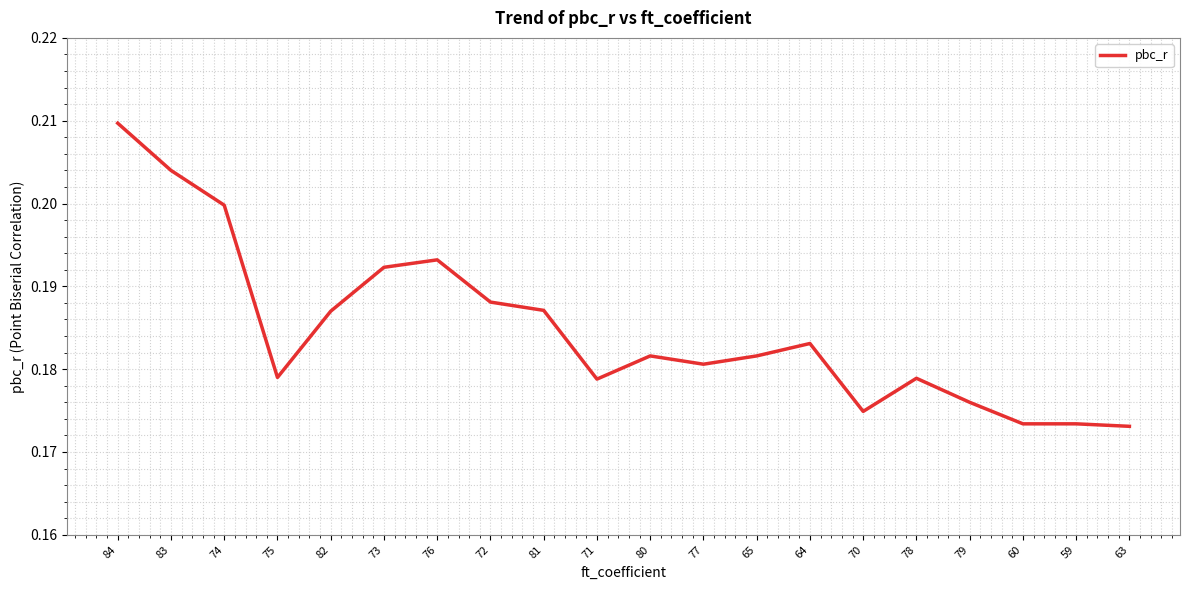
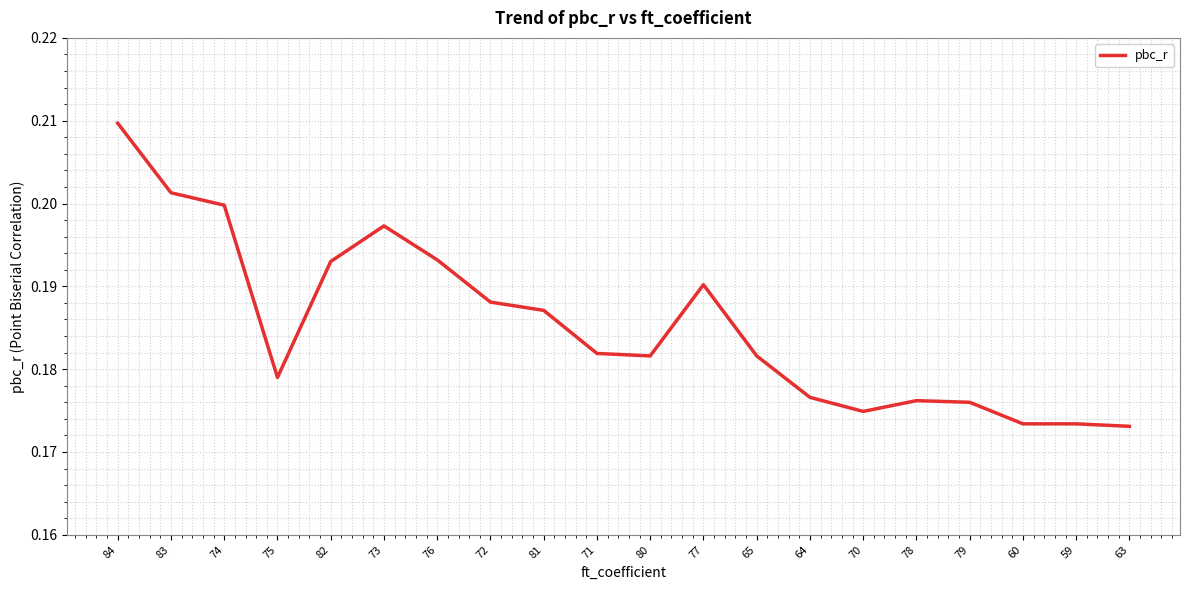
  {
    "84": 0.210,
-   "83": 0.204,
+   "83": 0.201,
    "74": 0.200,
    "75": 0.179,
-   "82": 0.187,
-   "73": 0.192,
+   "82": 0.193,
+   "73": 0.197,
    "76": 0.193,
    "72": 0.188,
    "81": 0.187,
-   "71": 0.179,
+   "71": 0.182,
    "80": 0.182,
-   "77": 0.181,
+   "77": 0.190,
    "65": 0.182,
-   "64": 0.183,
+   "64": 0.177,
    "70": 0.175,
-   "78": 0.179,
+   "78": 0.176,
    "79": 0.176,
    "60": 0.173,
    "59": 0.173,
    "63": 0.173
  }
